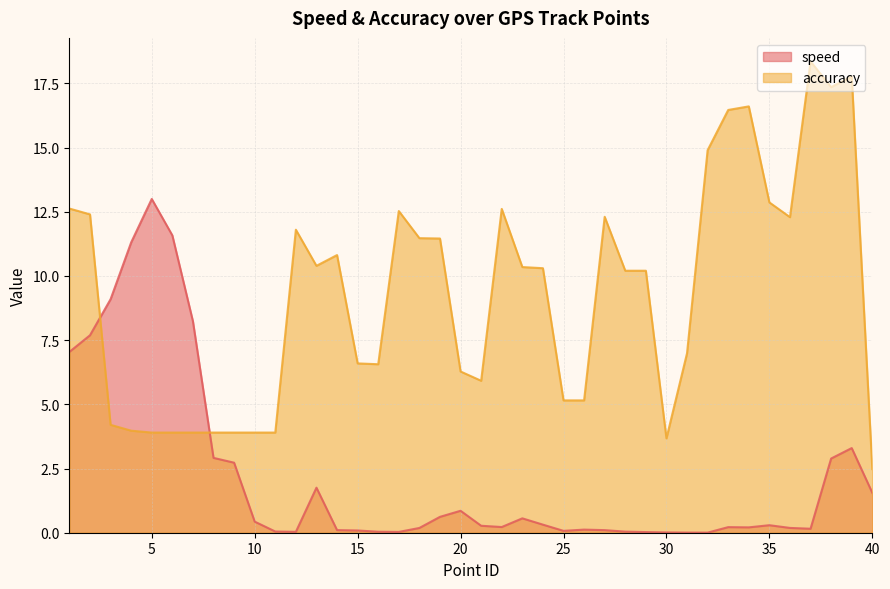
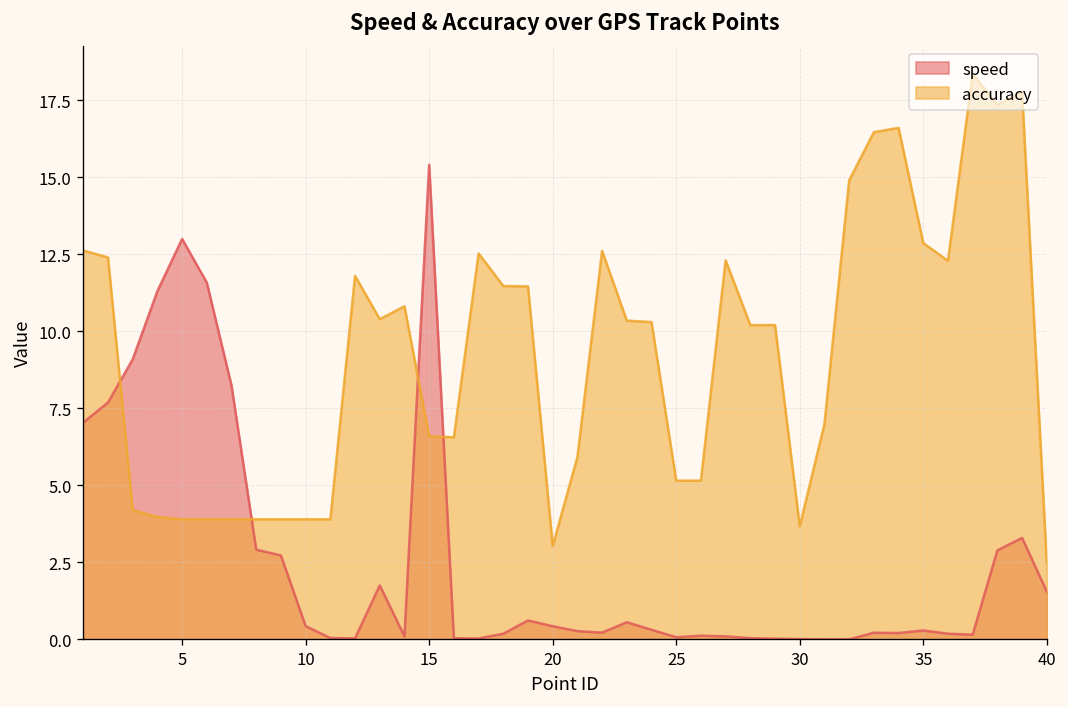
  {
    "speed": {
      "5": 13.0,
      "10": 0.4,
-     "15": 0.1,
-     "20": 0.9,
+     "15": 15.4,
+     "20": 0.4,
      "25": 0.1,
      "30": 0.0,
      "35": 0.3,
      "40": 1.6
    },
    "accuracy": {
      "5": 3.9,
      "10": 3.9,
      "15": 6.6,
-     "20": 6.3,
+     "20": 3.0,
      "25": 5.2,
      "30": 3.7,
      "35": 12.9,
      "40": 2.5
    }
  }
